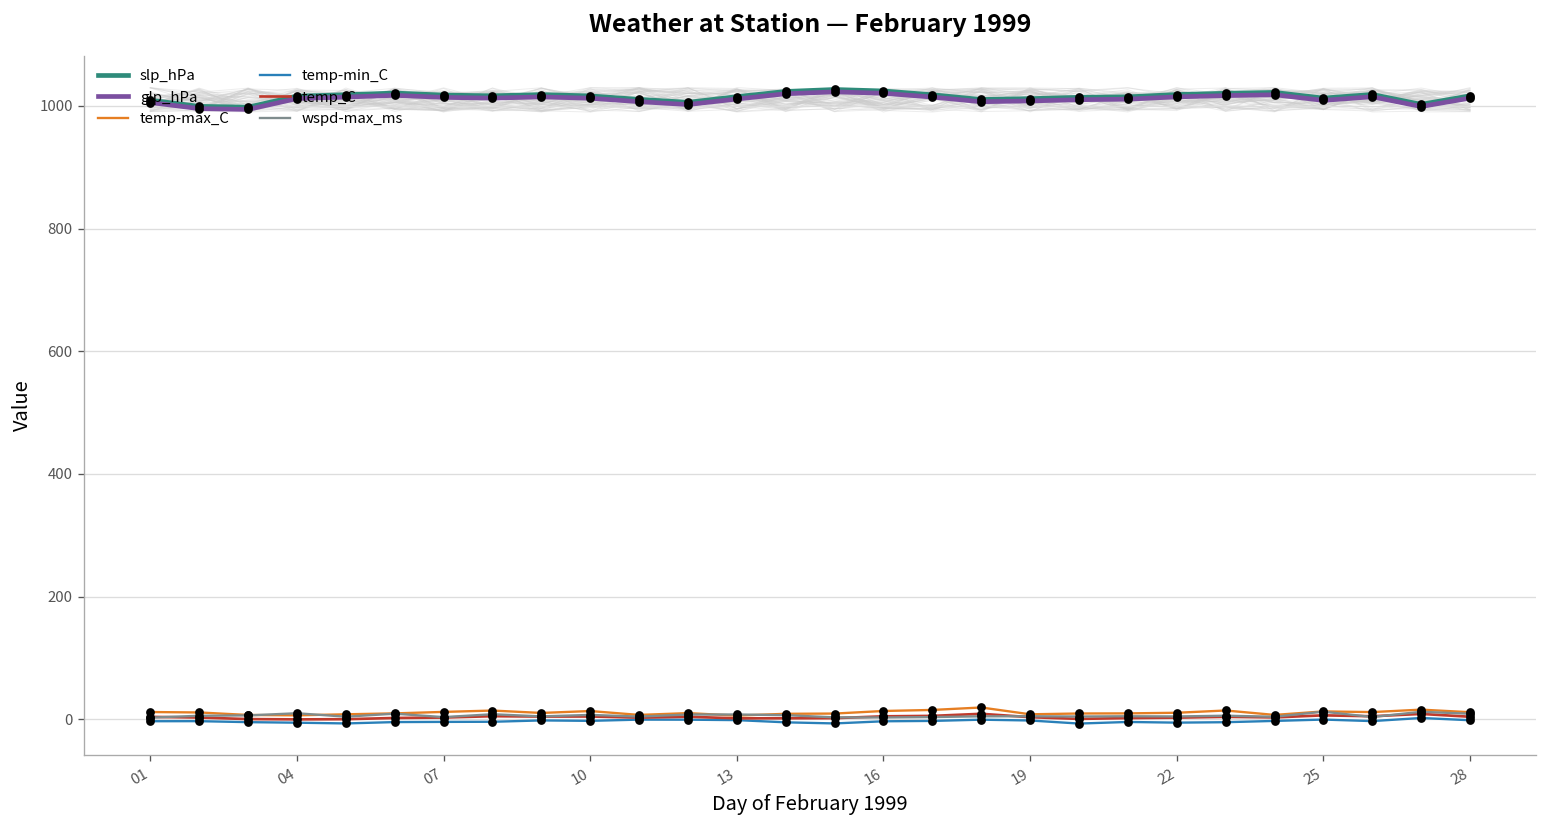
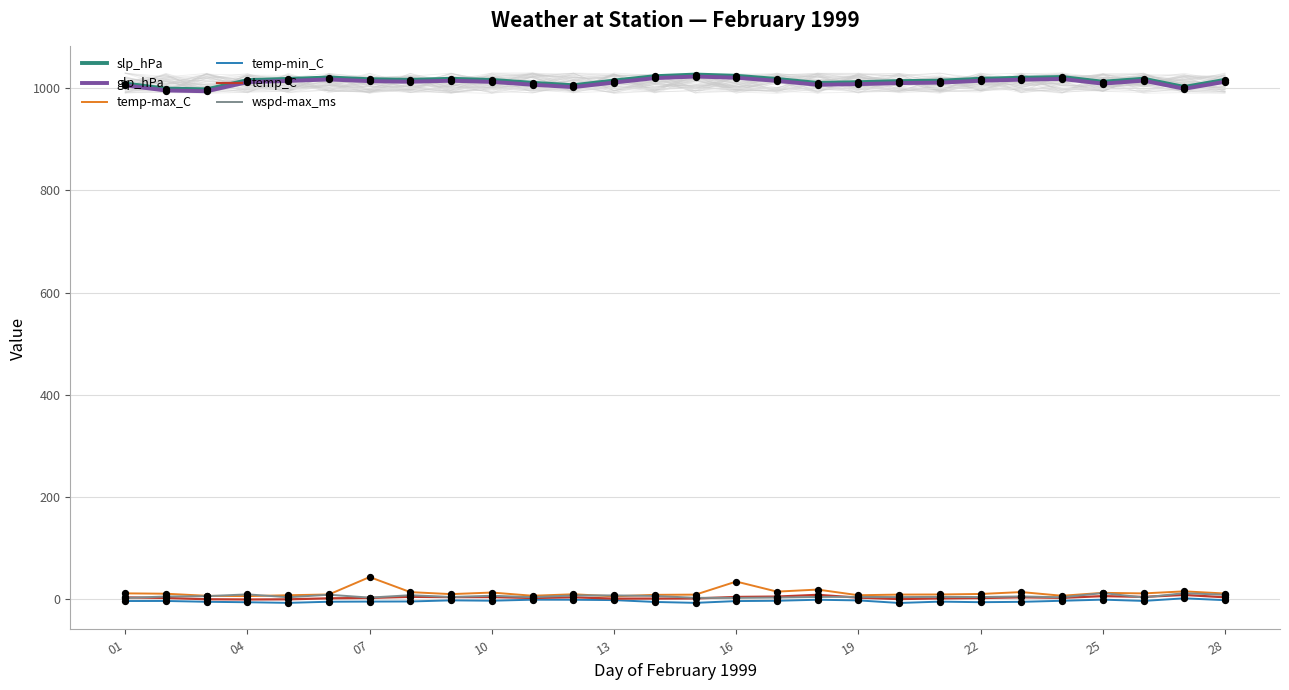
  {
    "temp-max_C": {
      "01": 10,
-     "07": 10,
+     "07": 40,
      "10": 10,
-     "16": 10,
+     "16": 30,
      "22": 10
    },
    "temp-min_C": {
      "01": 0,
      "04": -10,
      "07": 0,
      "10": 0,
      "16": 0,
      "19": 0,
      "22": -10,
      "25": 0,
      "28": 0
    },
    "temp_C": {
      "04": 0,
      "25": 10
    }
  }
